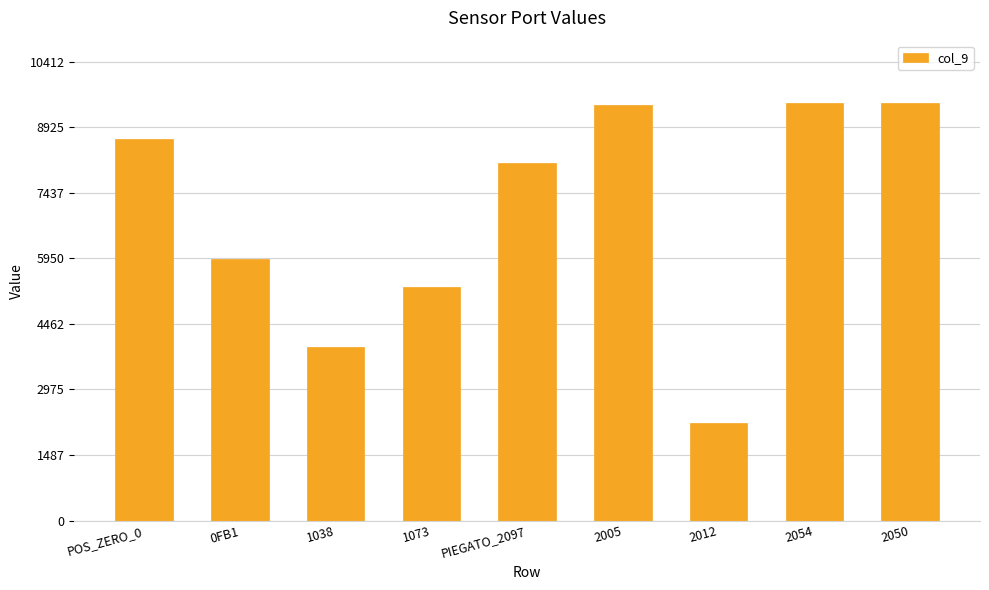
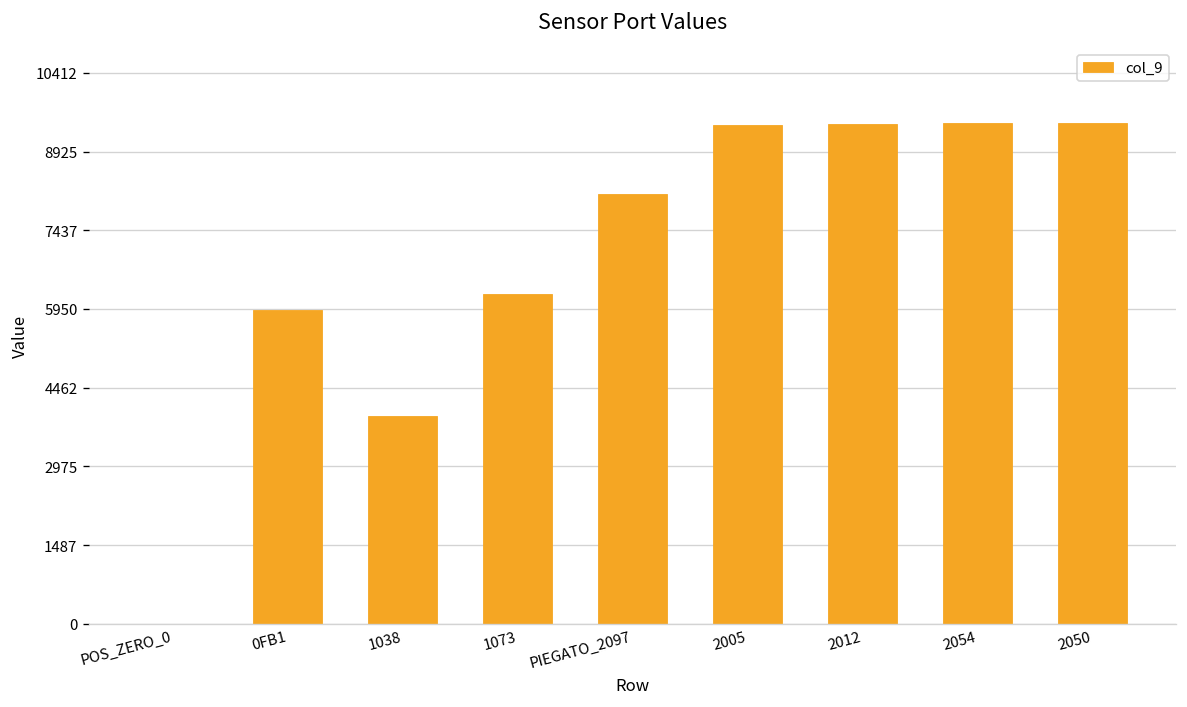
  {
-   "POS_ZERO_0": 8600,
+   "POS_ZERO_0": 0,
    "0FB1": 5900,
    "1038": 3900,
-   "1073": 5300,
+   "1073": 6200,
    "PIEGATO_2097": 8100,
    "2005": 9400,
-   "2012": 2200,
+   "2012": 9400,
    "2054": 9500,
    "2050": 9500
  }
